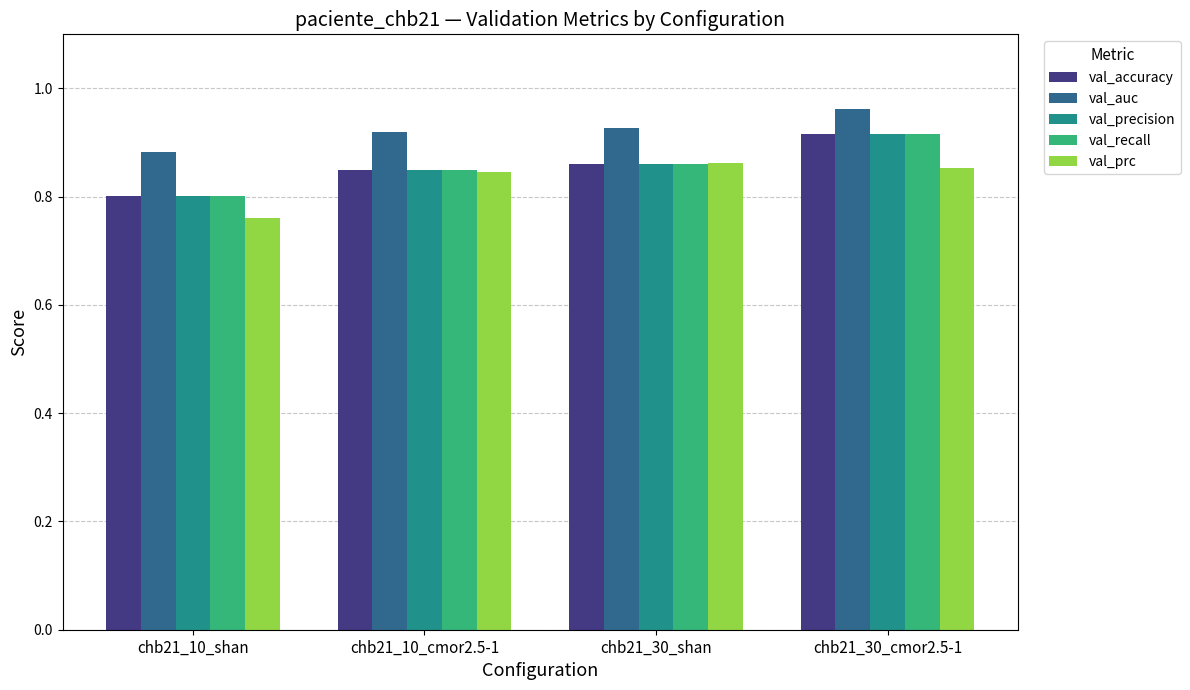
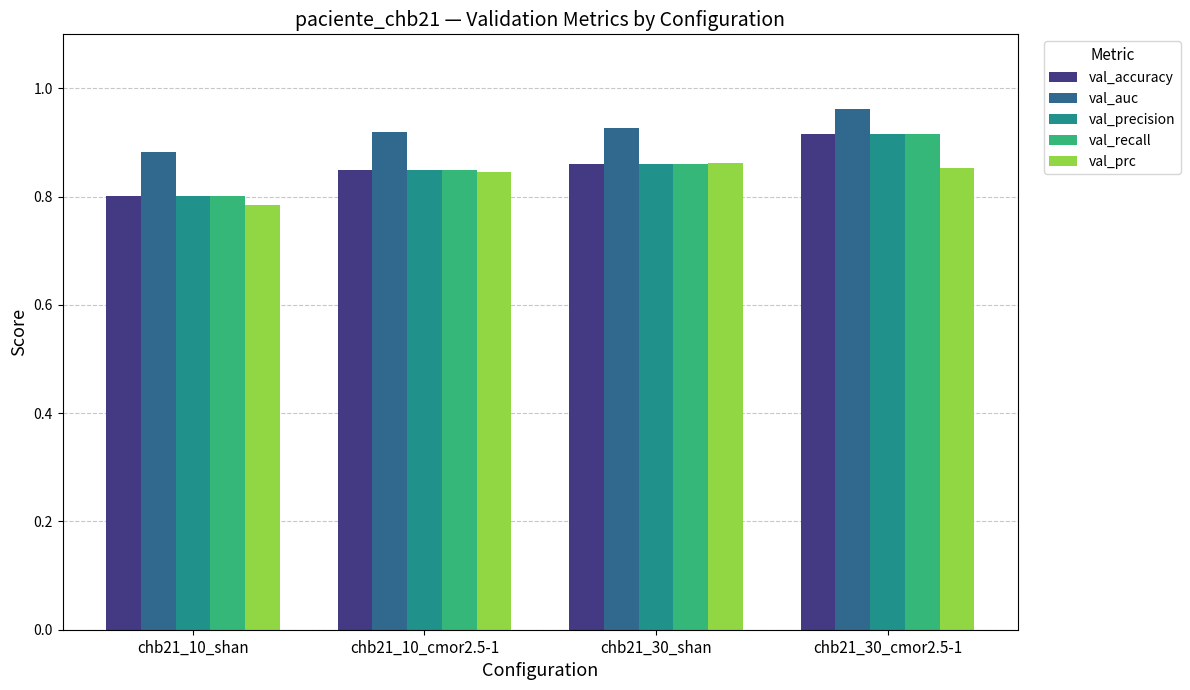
  {
    "val_prc": {
-     "chb21_10_shan": 0.76,
+     "chb21_10_shan": 0.78,
      "chb21_10_cmor2.5-1": 0.84,
      "chb21_30_shan": 0.86,
      "chb21_30_cmor2.5-1": 0.85
    }
  }
